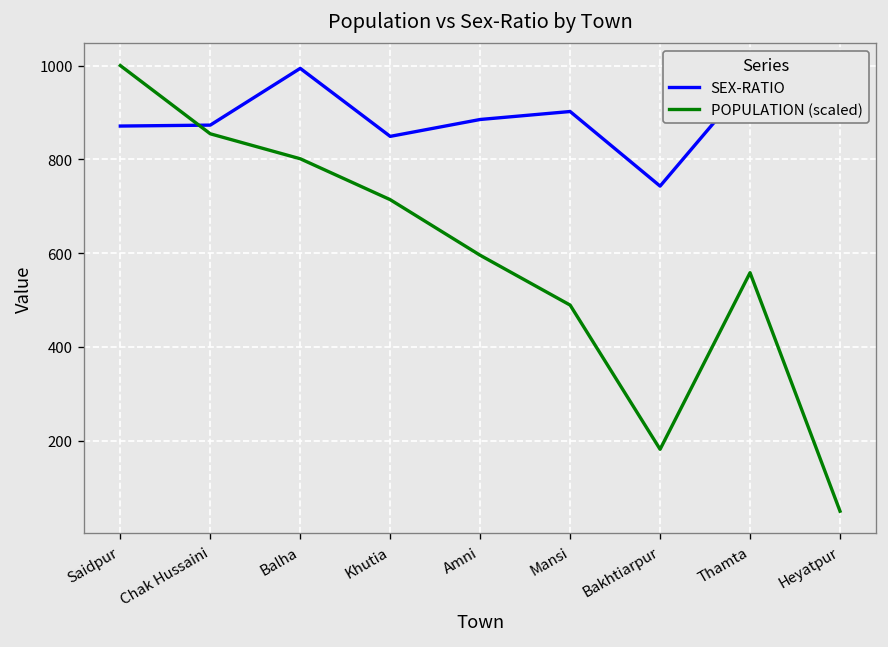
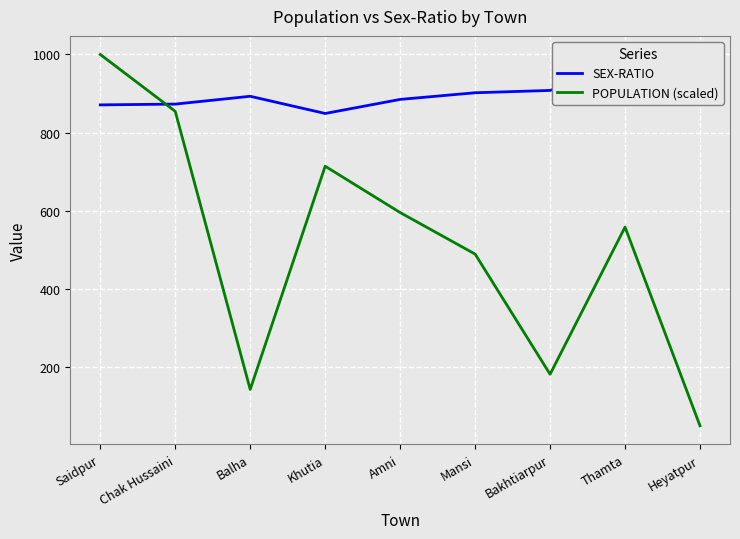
  {
    "SEX-RATIO": {
      "Saidpur": 870,
      "Chak Hussaini": 870,
-     "Balha": 990,
+     "Balha": 890,
      "Khutia": 850,
      "Amni": 890,
      "Mansi": 900,
-     "Bakhtiarpur": 740
+     "Bakhtiarpur": 910
    },
    "POPULATION (scaled)": {
      "Saidpur": 1000,
      "Chak Hussaini": 850,
-     "Balha": 800,
+     "Balha": 140,
      "Khutia": 710,
      "Amni": 600,
      "Mansi": 490,
      "Bakhtiarpur": 180,
      "Thamta": 560,
      "Heyatpur": 50
    }
  }
